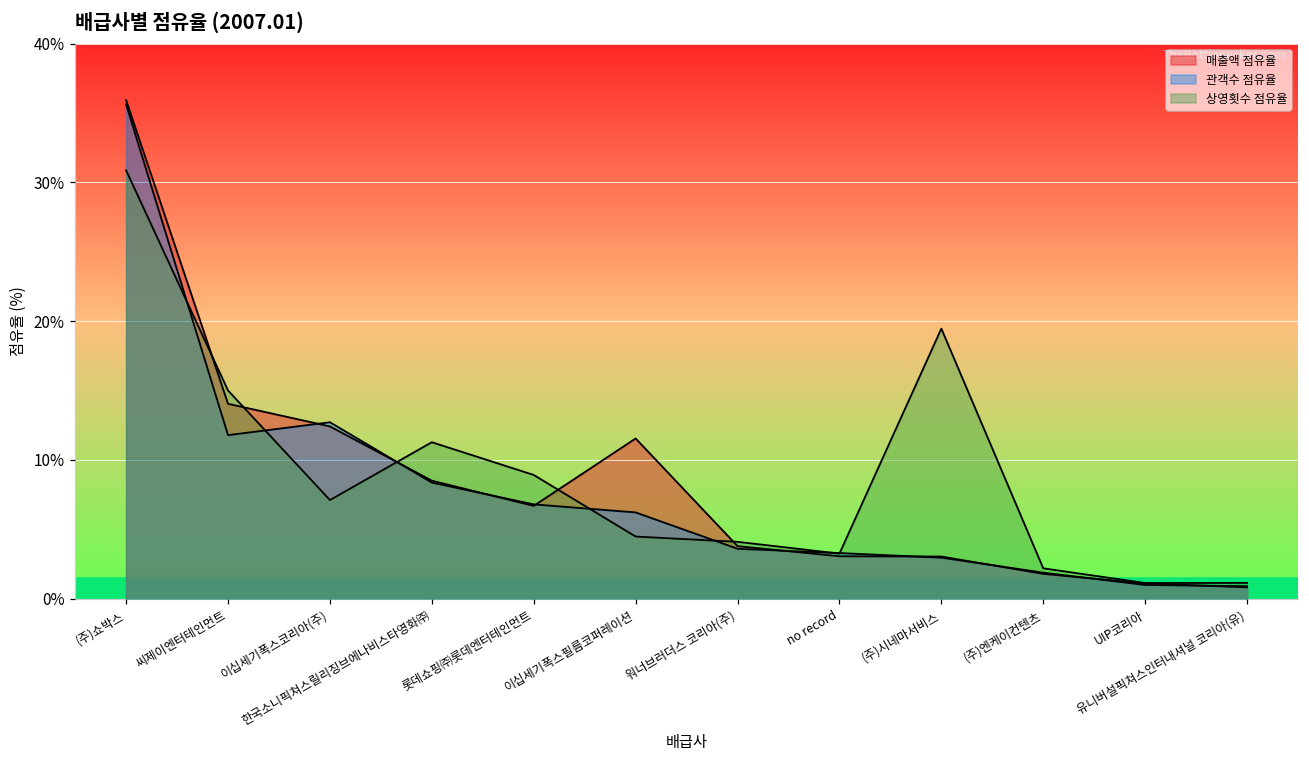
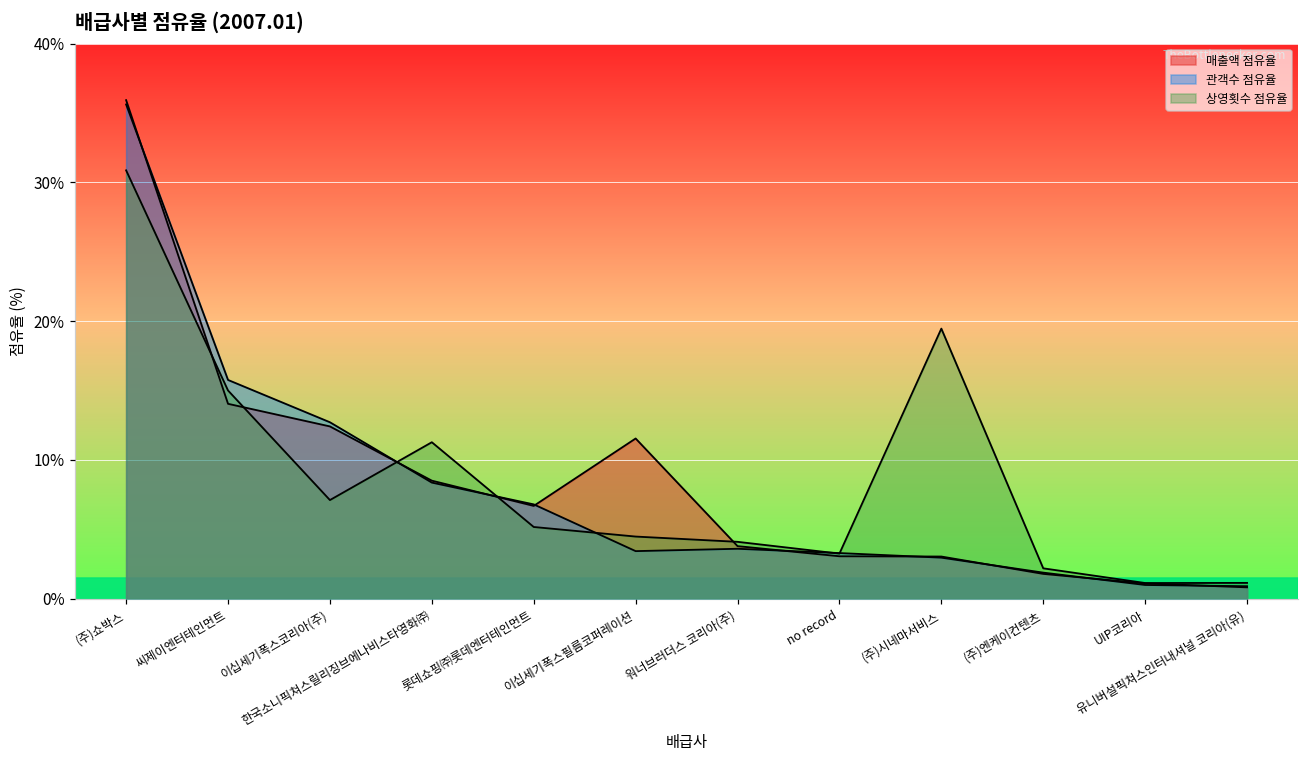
  {
    "매출액 점유율": {
      "(주)쇼박스": "35.9%",
      "씨제이엔터테인먼트": "14.0%",
      "이십세기폭스코리아(주)": "12.4%",
      "이십세기폭스필름코퍼레이션": "11.5%"
    },
    "관객수 점유율": {
      "(주)쇼박스": "35.6%",
-     "씨제이엔터테인먼트": "11.8%",
+     "씨제이엔터테인먼트": "15.8%",
      "이십세기폭스코리아(주)": "12.7%",
-     "이십세기폭스필름코퍼레이션": "6.2%"
+     "이십세기폭스필름코퍼레이션": "3.4%"
    },
    "상영횟수 점유율": {
      "(주)쇼박스": "30.9%",
      "씨제이엔터테인먼트": "15.0%",
      "이십세기폭스코리아(주)": "7.1%",
      "한국소니픽쳐스릴리징브에나비스타영화㈜": "11.3%",
-     "롯데쇼핑㈜롯데엔터테인먼트": "8.9%",
+     "롯데쇼핑㈜롯데엔터테인먼트": "5.2%",
      "이십세기폭스필름코퍼레이션": "4.5%",
      "워너브러더스 코리아(주)": "4.1%",
      "(주)시네마서비스": "19.5%",
      "(주)엔케이컨텐츠": "2.2%"
    }
  }
